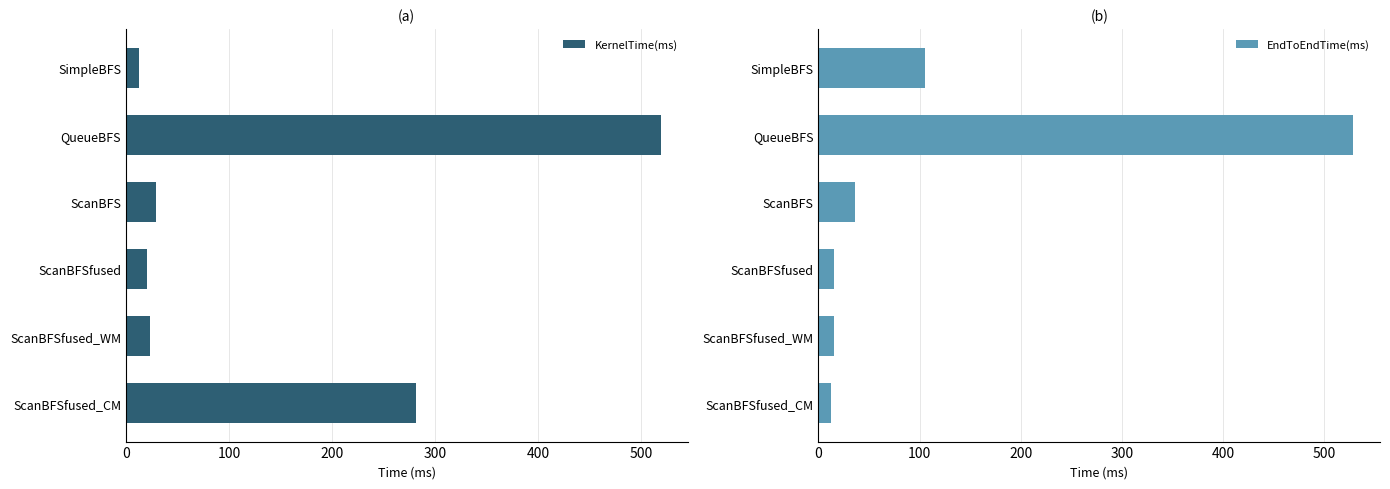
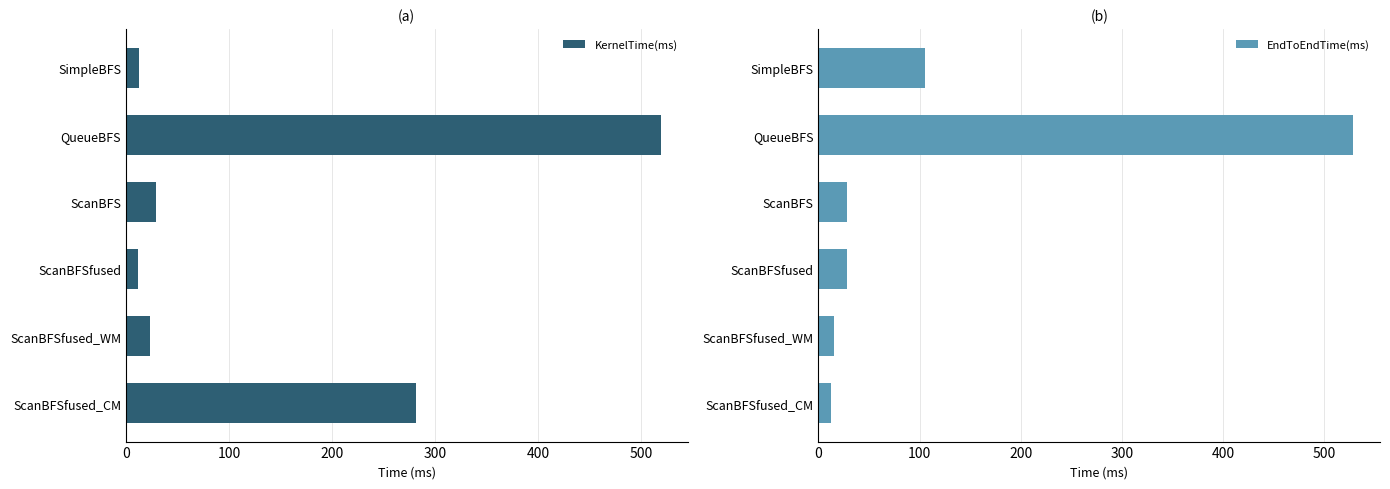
  {
    "(a)": {
      "SimpleBFS": 12,
      "QueueBFS": 519,
      "ScanBFS": 29,
-     "ScanBFSfused": 20,
+     "ScanBFSfused": 12,
      "ScanBFSfused_WM": 23,
      "ScanBFSfused_CM": 281
    },
    "(b)": {
      "SimpleBFS": 106,
      "QueueBFS": 529,
-     "ScanBFS": 36,
-     "ScanBFSfused": 15,
+     "ScanBFS": 28,
+     "ScanBFSfused": 29,
      "ScanBFSfused_WM": 15,
      "ScanBFSfused_CM": 13
    }
  }
